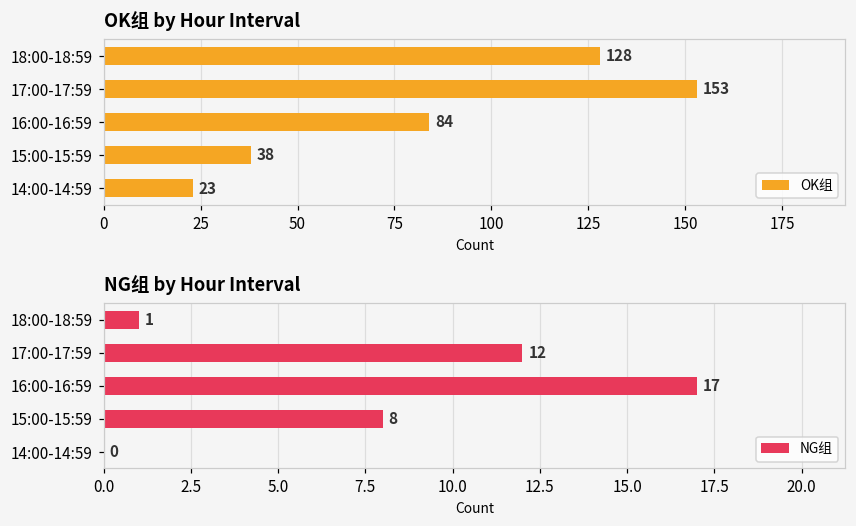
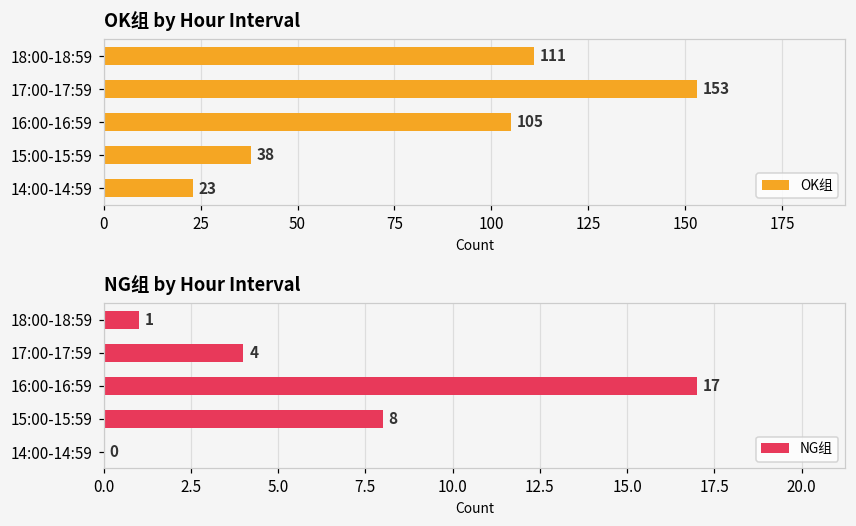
  {
    "OK组 by Hour Interval": {
-     "18:00-18:59": 128,
+     "18:00-18:59": 111,
      "17:00-17:59": 153,
-     "16:00-16:59": 84,
+     "16:00-16:59": 105,
      "15:00-15:59": 38,
      "14:00-14:59": 23
    },
    "NG组 by Hour Interval": {
      "18:00-18:59": 1,
-     "17:00-17:59": 12,
+     "17:00-17:59": 4,
      "16:00-16:59": 17,
      "15:00-15:59": 8,
      "14:00-14:59": 0
    }
  }
